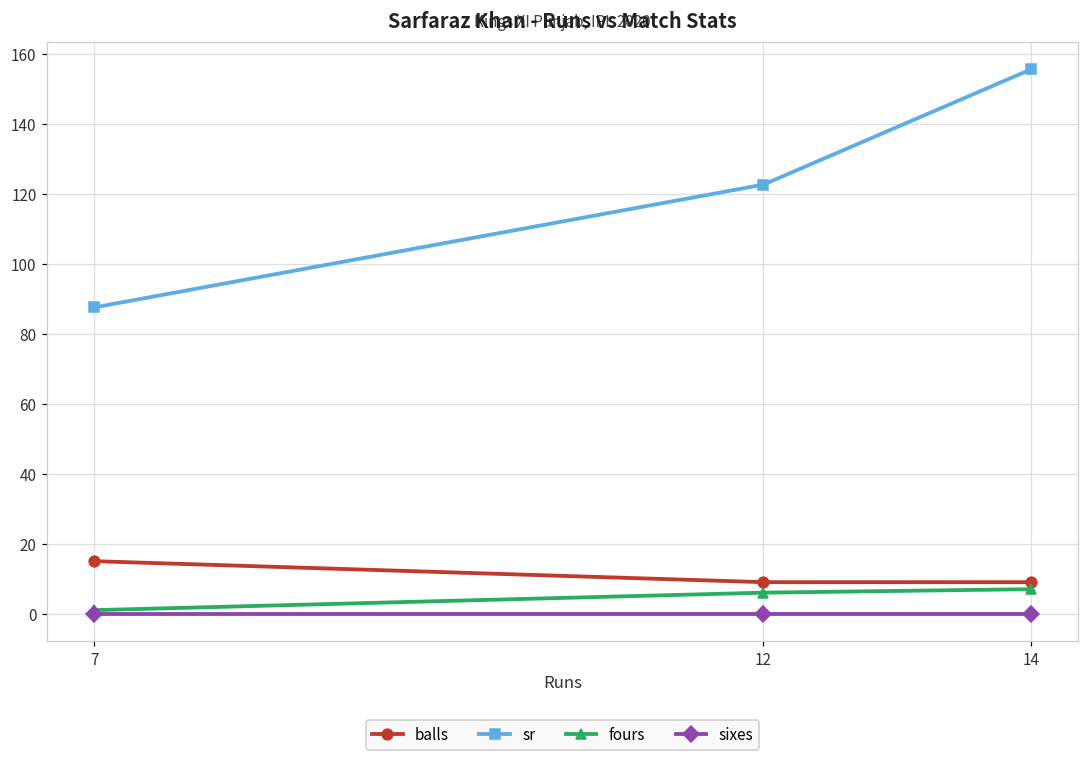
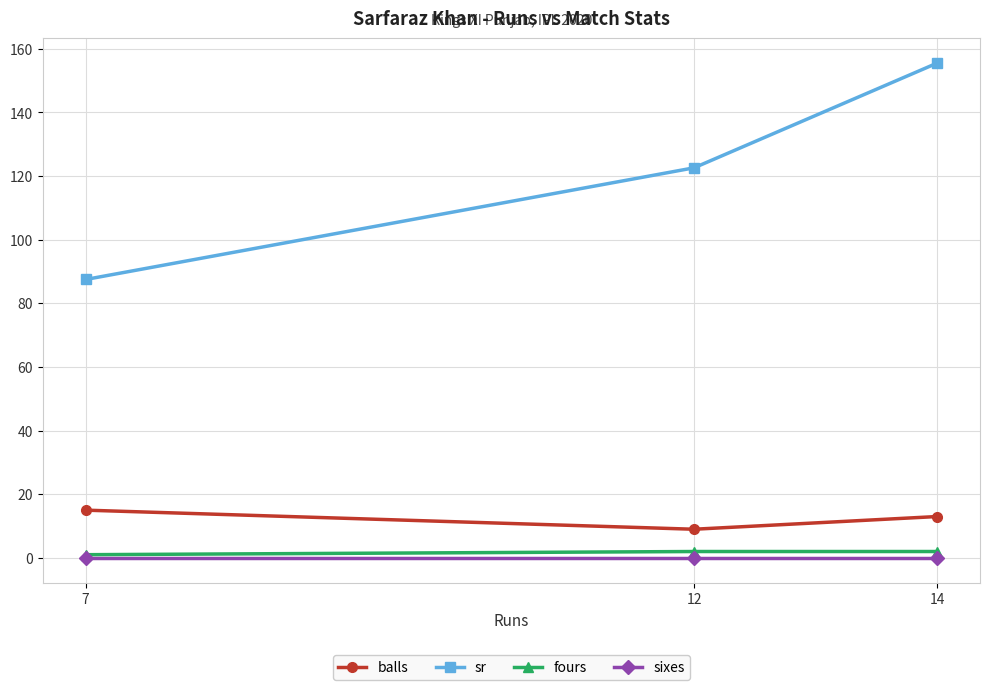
  {
    "balls": {
      "7": 15,
      "12": 9,
-     "14": 9
+     "14": 13
    },
    "sr": {
      "7": 88,
      "12": 123,
      "14": 156
    },
    "fours": {
      "7": 1,
-     "12": 6,
-     "14": 7
+     "12": 2,
+     "14": 2
    },
    "sixes": {
      "7": 0,
      "12": 0,
      "14": 0
    }
  }
